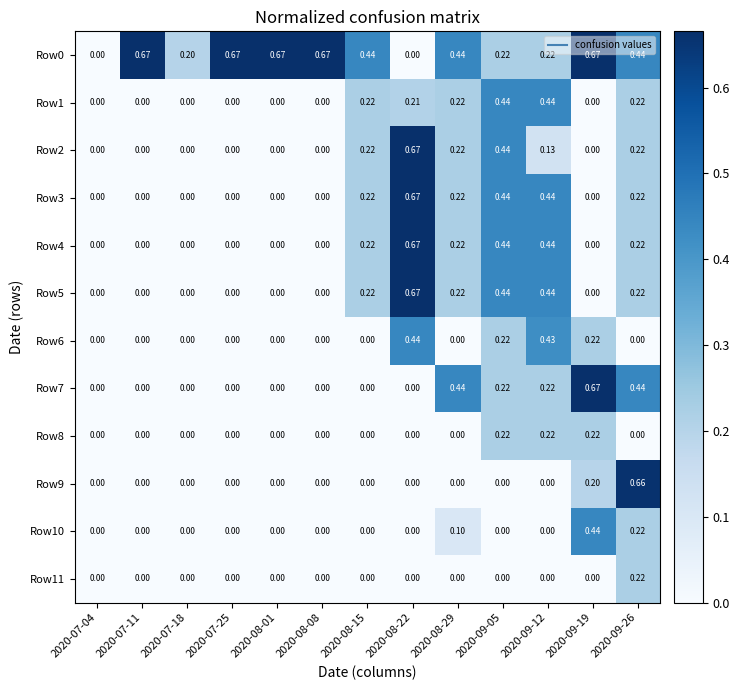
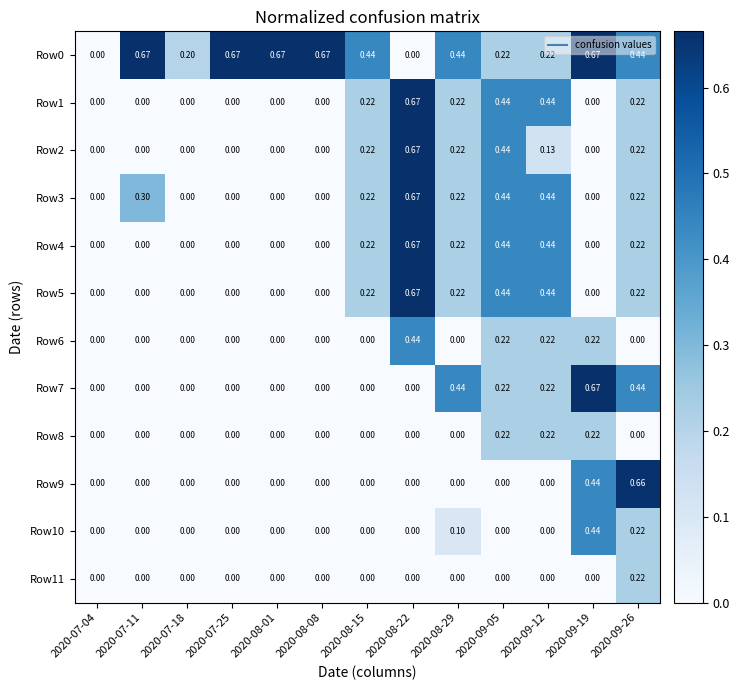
  {
    "Row0": {
      "2020-07-04": 0.00,
      "2020-07-11": 0.67,
      "2020-07-18": 0.20,
      "2020-07-25": 0.67,
      "2020-08-01": 0.67,
      "2020-08-08": 0.67,
      "2020-08-15": 0.44,
      "2020-08-22": 0.00,
      "2020-08-29": 0.44,
      "2020-09-05": 0.22
    },
    "Row1": {
      "2020-07-04": 0.00,
      "2020-07-11": 0.00,
      "2020-07-18": 0.00,
      "2020-07-25": 0.00,
      "2020-08-01": 0.00,
      "2020-08-08": 0.00,
      "2020-08-15": 0.22,
-     "2020-08-22": 0.21,
+     "2020-08-22": 0.67,
      "2020-08-29": 0.22,
      "2020-09-05": 0.44,
      "2020-09-12": 0.44,
      "2020-09-19": 0.00,
      "2020-09-26": 0.22
    },
    "Row2": {
      "2020-07-04": 0.00,
      "2020-07-11": 0.00,
      "2020-07-18": 0.00,
      "2020-07-25": 0.00,
      "2020-08-01": 0.00,
      "2020-08-08": 0.00,
      "2020-08-15": 0.22,
      "2020-08-22": 0.67,
      "2020-08-29": 0.22,
      "2020-09-05": 0.44,
      "2020-09-12": 0.13,
      "2020-09-19": 0.00,
      "2020-09-26": 0.22
    },
    "Row3": {
      "2020-07-04": 0.00,
-     "2020-07-11": 0.00,
+     "2020-07-11": 0.30,
      "2020-07-18": 0.00,
      "2020-07-25": 0.00,
      "2020-08-01": 0.00,
      "2020-08-08": 0.00,
      "2020-08-15": 0.22,
      "2020-08-22": 0.67,
      "2020-08-29": 0.22,
      "2020-09-05": 0.44,
      "2020-09-12": 0.44,
      "2020-09-19": 0.00,
      "2020-09-26": 0.22
    },
    "Row4": {
      "2020-07-04": 0.00,
      "2020-07-11": 0.00,
      "2020-07-18": 0.00,
      "2020-07-25": 0.00,
      "2020-08-01": 0.00,
      "2020-08-08": 0.00,
      "2020-08-15": 0.22,
      "2020-08-22": 0.67,
      "2020-08-29": 0.22,
      "2020-09-05": 0.44,
      "2020-09-12": 0.44,
      "2020-09-19": 0.00,
      "2020-09-26": 0.22
    },
    "Row5": {
      "2020-07-04": 0.00,
      "2020-07-11": 0.00,
      "2020-07-18": 0.00,
      "2020-07-25": 0.00,
      "2020-08-01": 0.00,
      "2020-08-08": 0.00,
      "2020-08-15": 0.22,
      "2020-08-22": 0.67,
      "2020-08-29": 0.22,
      "2020-09-05": 0.44,
      "2020-09-12": 0.44,
      "2020-09-19": 0.00,
      "2020-09-26": 0.22
    },
    "Row6": {
      "2020-07-04": 0.00,
      "2020-07-11": 0.00,
      "2020-07-18": 0.00,
      "2020-07-25": 0.00,
      "2020-08-01": 0.00,
      "2020-08-08": 0.00,
      "2020-08-15": 0.00,
      "2020-08-22": 0.44,
      "2020-08-29": 0.00,
      "2020-09-05": 0.22,
-     "2020-09-12": 0.43,
+     "2020-09-12": 0.22,
      "2020-09-19": 0.22,
      "2020-09-26": 0.00
    },
    "Row7": {
      "2020-07-04": 0.00,
      "2020-07-11": 0.00,
      "2020-07-18": 0.00,
      "2020-07-25": 0.00,
      "2020-08-01": 0.00,
      "2020-08-08": 0.00,
      "2020-08-15": 0.00,
      "2020-08-22": 0.00,
      "2020-08-29": 0.44,
      "2020-09-05": 0.22,
      "2020-09-12": 0.22,
      "2020-09-19": 0.67,
      "2020-09-26": 0.44
    },
    "Row8": {
      "2020-07-04": 0.00,
      "2020-07-11": 0.00,
      "2020-07-18": 0.00,
      "2020-07-25": 0.00,
      "2020-08-01": 0.00,
      "2020-08-08": 0.00,
      "2020-08-15": 0.00,
      "2020-08-22": 0.00,
      "2020-08-29": 0.00,
      "2020-09-05": 0.22,
      "2020-09-12": 0.22,
      "2020-09-19": 0.22,
      "2020-09-26": 0.00
    },
    "Row9": {
      "2020-07-04": 0.00,
      "2020-07-11": 0.00,
      "2020-07-18": 0.00,
      "2020-07-25": 0.00,
      "2020-08-01": 0.00,
      "2020-08-08": 0.00,
      "2020-08-15": 0.00,
      "2020-08-22": 0.00,
      "2020-08-29": 0.00,
      "2020-09-05": 0.00,
      "2020-09-12": 0.00,
-     "2020-09-19": 0.20,
+     "2020-09-19": 0.44,
      "2020-09-26": 0.66
    },
    "Row10": {
      "2020-07-04": 0.00,
      "2020-07-11": 0.00,
      "2020-07-18": 0.00,
      "2020-07-25": 0.00,
      "2020-08-01": 0.00,
      "2020-08-08": 0.00,
      "2020-08-15": 0.00,
      "2020-08-22": 0.00,
      "2020-08-29": 0.10,
      "2020-09-05": 0.00,
      "2020-09-12": 0.00,
      "2020-09-19": 0.44,
      "2020-09-26": 0.22
    },
    "Row11": {
      "2020-07-04": 0.00,
      "2020-07-11": 0.00,
      "2020-07-18": 0.00,
      "2020-07-25": 0.00,
      "2020-08-01": 0.00,
      "2020-08-08": 0.00,
      "2020-08-15": 0.00,
      "2020-08-22": 0.00,
      "2020-08-29": 0.00,
      "2020-09-05": 0.00,
      "2020-09-12": 0.00,
      "2020-09-19": 0.00,
      "2020-09-26": 0.22
    }
  }
